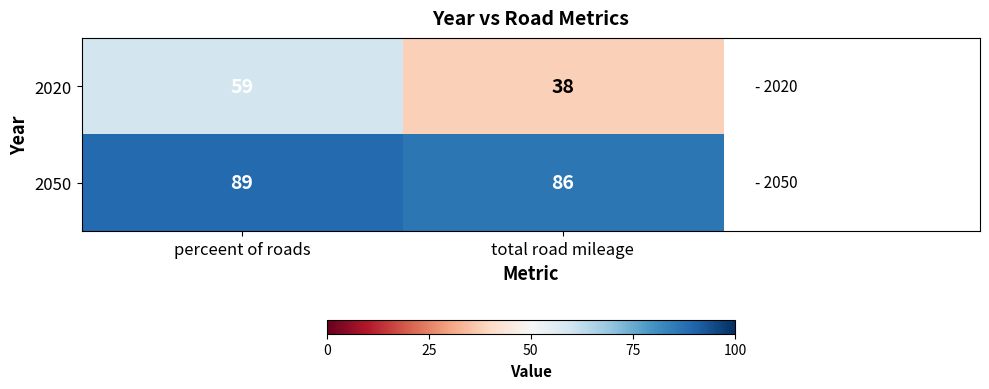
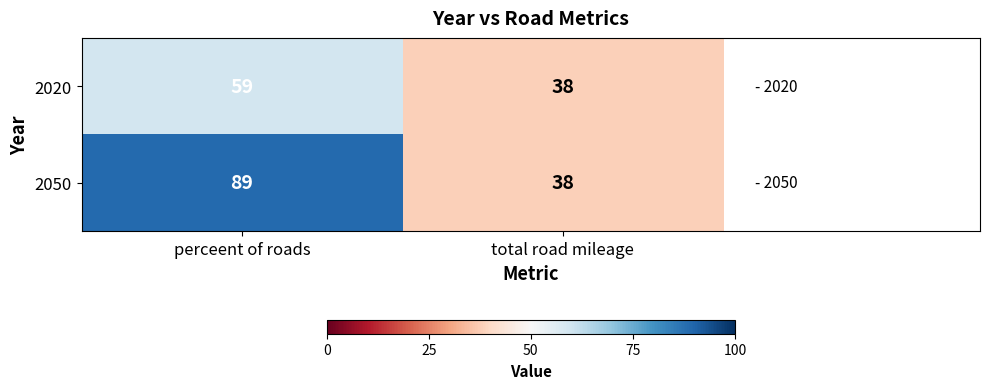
  {
    "2020": {
      "total road mileage": 38
    },
    "2050": {
      "perceent of roads": 89,
-     "total road mileage": 86
+     "total road mileage": 38
    }
  }
